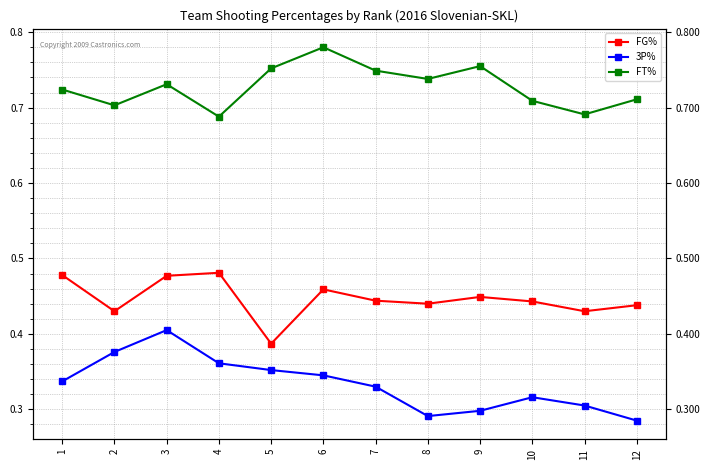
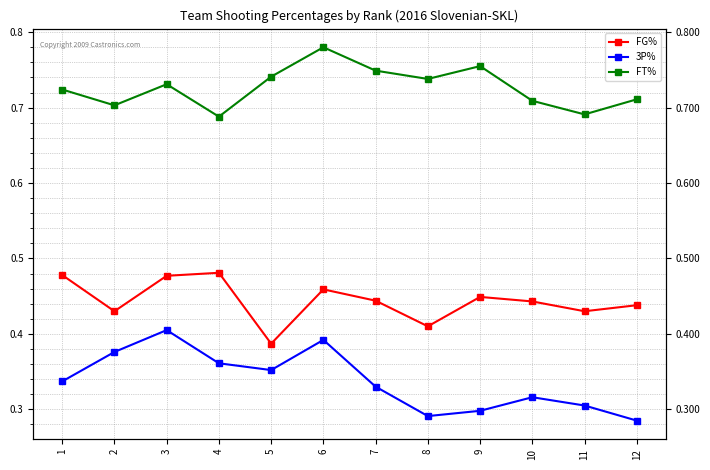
  {
    "FG%": {
      "1": 0.48,
      "2": 0.43,
      "3": 0.48,
      "4": 0.48,
      "5": 0.39,
      "6": 0.46,
      "7": 0.44,
-     "8": 0.44,
+     "8": 0.41,
      "9": 0.45,
      "10": 0.44,
      "11": 0.43,
      "12": 0.44
    },
    "3P%": {
      "1": 0.34,
      "2": 0.38,
      "3": 0.41,
      "4": 0.36,
      "5": 0.35,
-     "6": 0.35,
+     "6": 0.39,
      "7": 0.33,
      "8": 0.29,
      "9": 0.30,
      "10": 0.32,
      "11": 0.31,
      "12": 0.29
    },
    "FT%": {
      "1": 0.72,
      "2": 0.70,
      "3": 0.73,
      "4": 0.69,
-     "5": 0.75,
+     "5": 0.74,
      "6": 0.78,
      "7": 0.75,
      "8": 0.74,
      "9": 0.76,
      "10": 0.71,
      "11": 0.69,
      "12": 0.71
    }
  }
